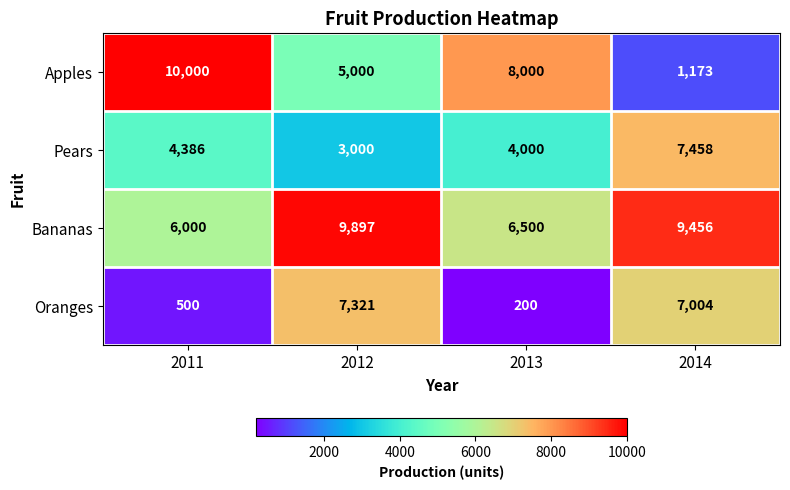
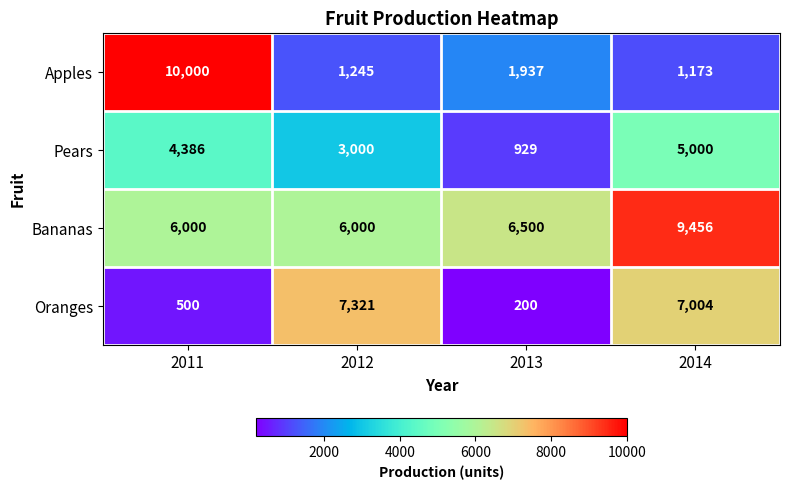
  {
    "Apples": {
      "2011": "10,000",
-     "2012": "5,000",
-     "2013": "8,000",
+     "2012": "1,245",
+     "2013": "1,937",
      "2014": "1,173"
    },
    "Pears": {
      "2011": "4,386",
      "2012": "3,000",
-     "2013": "4,000",
-     "2014": "7,458"
+     "2013": "929",
+     "2014": "5,000"
    },
    "Bananas": {
      "2011": "6,000",
-     "2012": "9,897",
+     "2012": "6,000",
      "2013": "6,500",
      "2014": "9,456"
    },
    "Oranges": {
      "2011": "500",
      "2012": "7,321",
      "2013": "200",
      "2014": "7,004"
    }
  }
